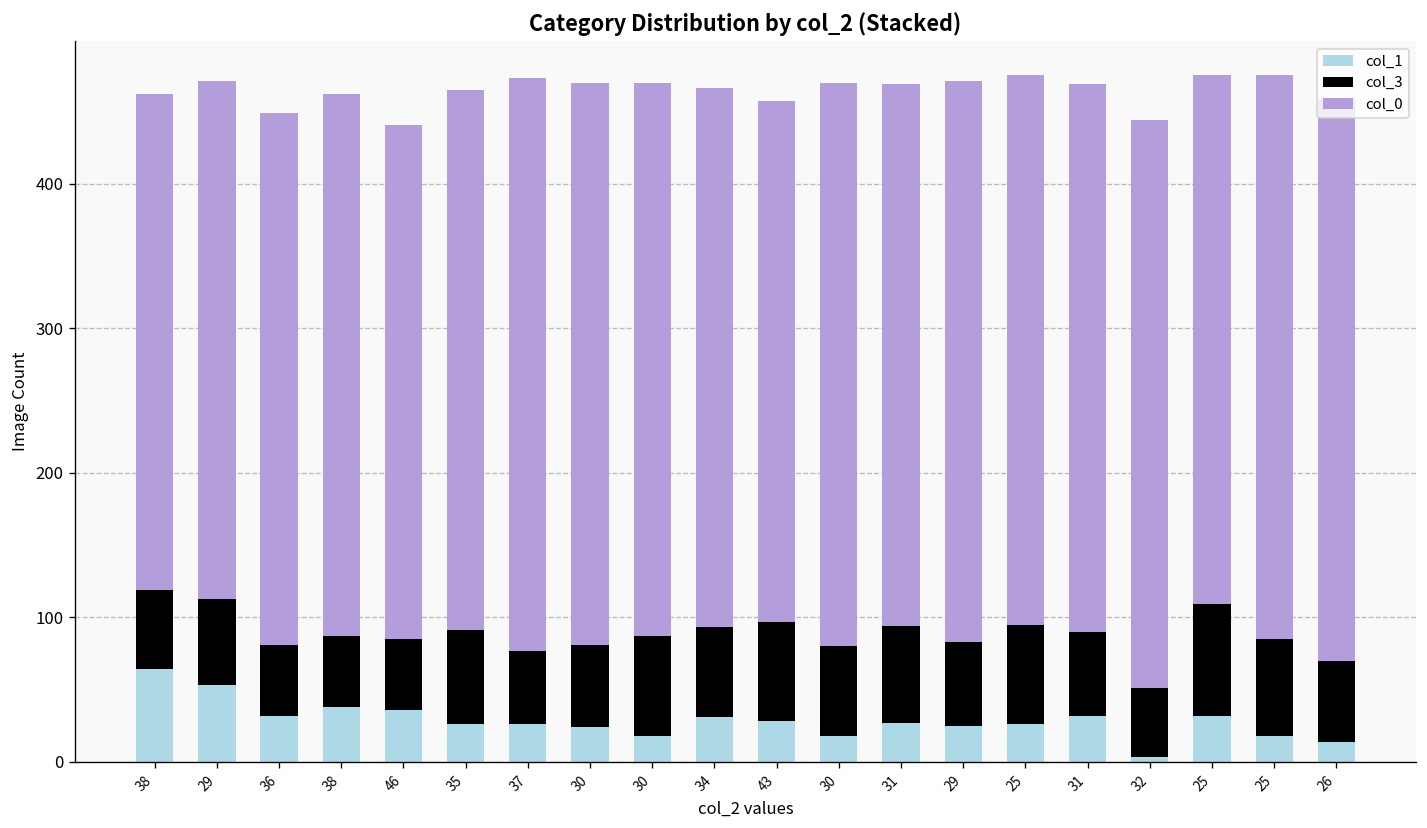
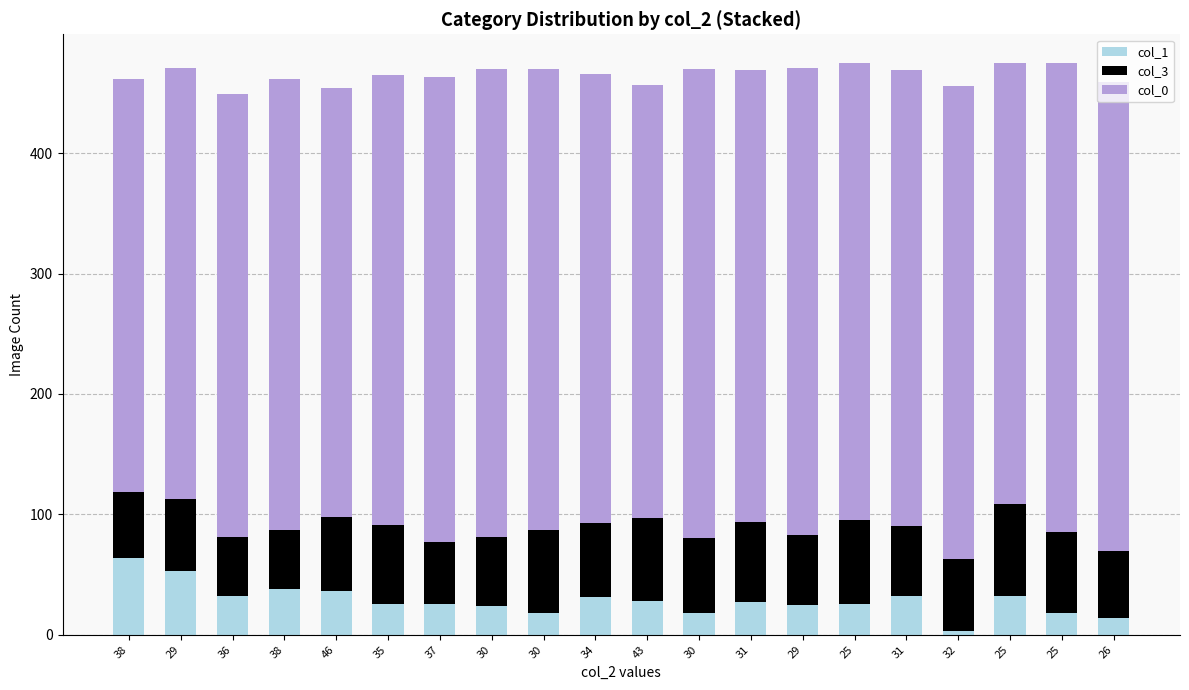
  {
    "col_1": {
      "36": 32,
      "46": 36,
      "35": 26,
      "37": 26,
      "34": 31,
      "43": 28,
      "32": 3,
      "26": 14
    },
    "col_3": {
      "36": 49,
-     "46": 49,
+     "46": 62,
      "35": 65,
      "37": 51,
      "34": 62,
      "43": 69,
-     "32": 48,
+     "32": 60,
      "26": 56
    },
    "col_0": {
      "36": 368,
      "46": 356,
      "35": 374,
-     "37": 396,
+     "37": 386,
      "34": 373,
      "43": 360,
      "32": 393
    }
  }
